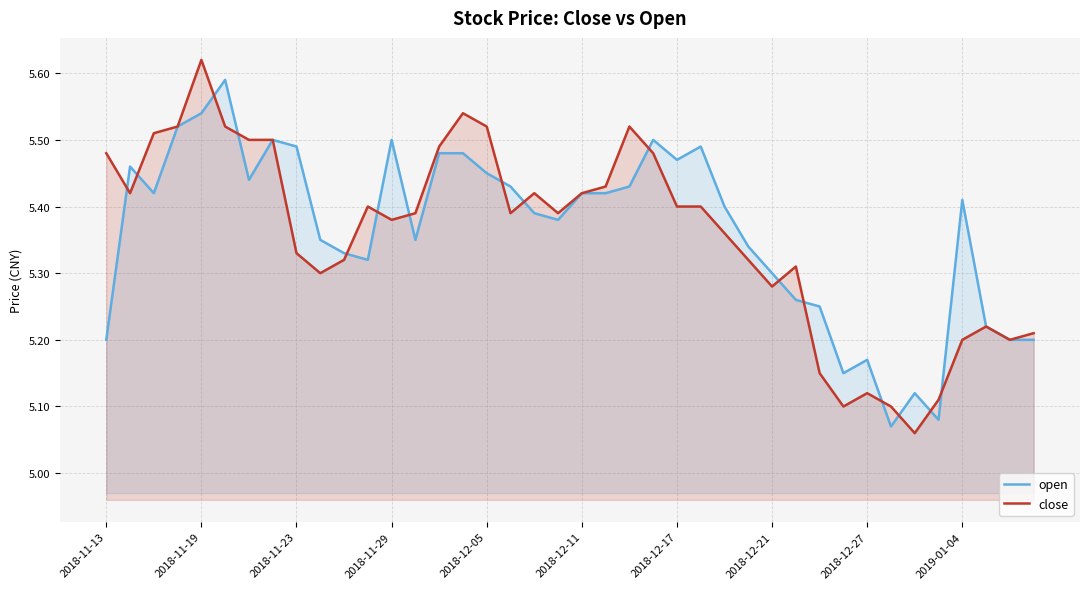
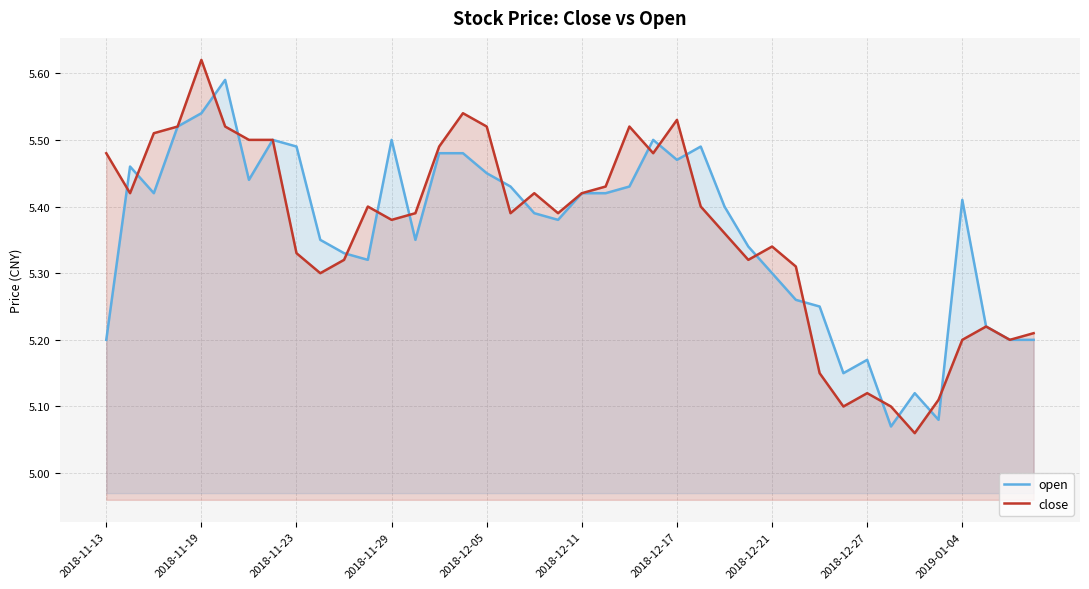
  {
    "open": {
      "2018-11-13": 5.20,
      "2018-11-19": 5.54,
      "2018-11-23": 5.49,
      "2018-11-29": 5.50,
      "2018-12-05": 5.45,
      "2018-12-17": 5.47,
      "2018-12-21": 5.30,
      "2018-12-27": 5.17,
      "2019-01-04": 5.41
    },
    "close": {
      "2018-11-13": 5.48,
      "2018-11-19": 5.62,
      "2018-11-23": 5.33,
      "2018-11-29": 5.38,
      "2018-12-05": 5.52,
-     "2018-12-17": 5.40,
-     "2018-12-21": 5.28,
+     "2018-12-17": 5.53,
+     "2018-12-21": 5.34,
      "2018-12-27": 5.12,
      "2019-01-04": 5.20
    }
  }
